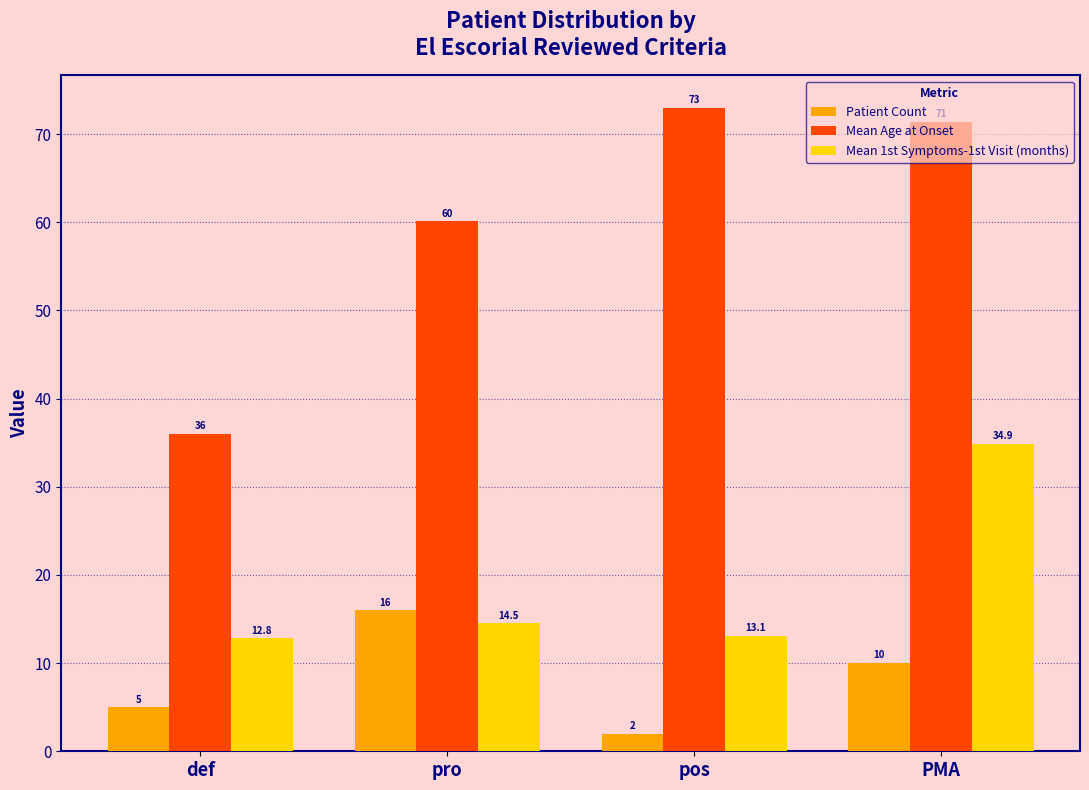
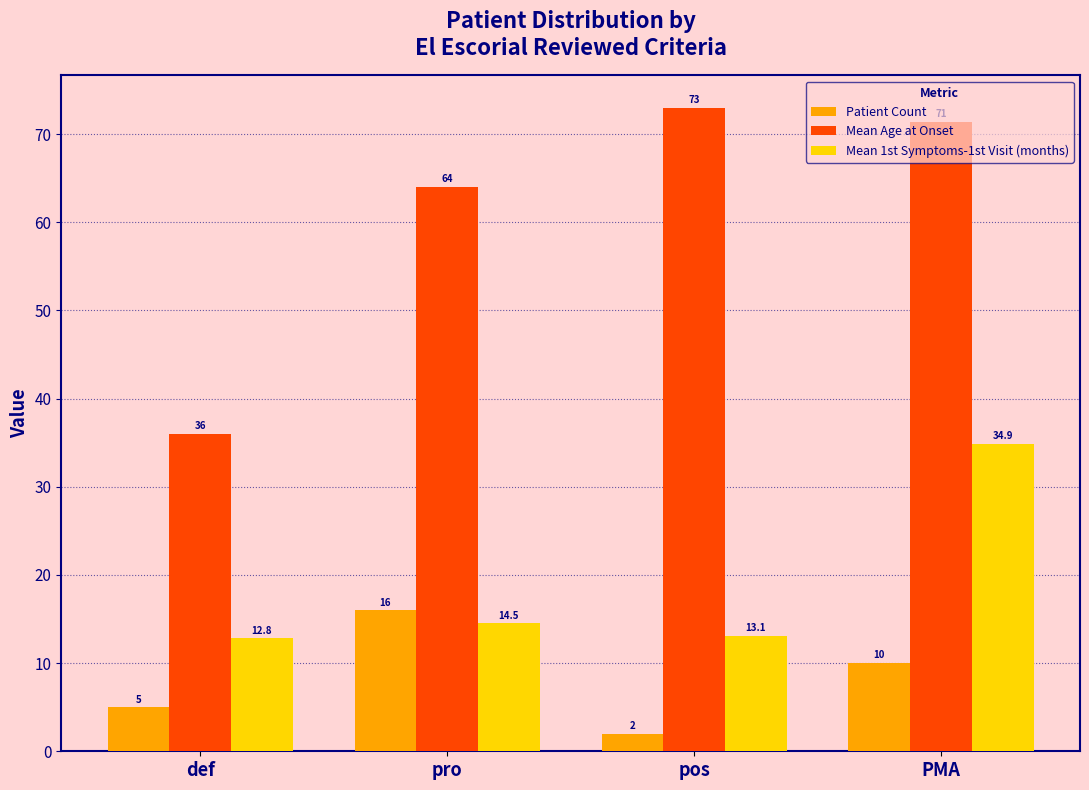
  {
    "Mean Age at Onset": {
      "def": 36,
-     "pro": 60,
+     "pro": 64,
      "pos": 73
    }
  }
